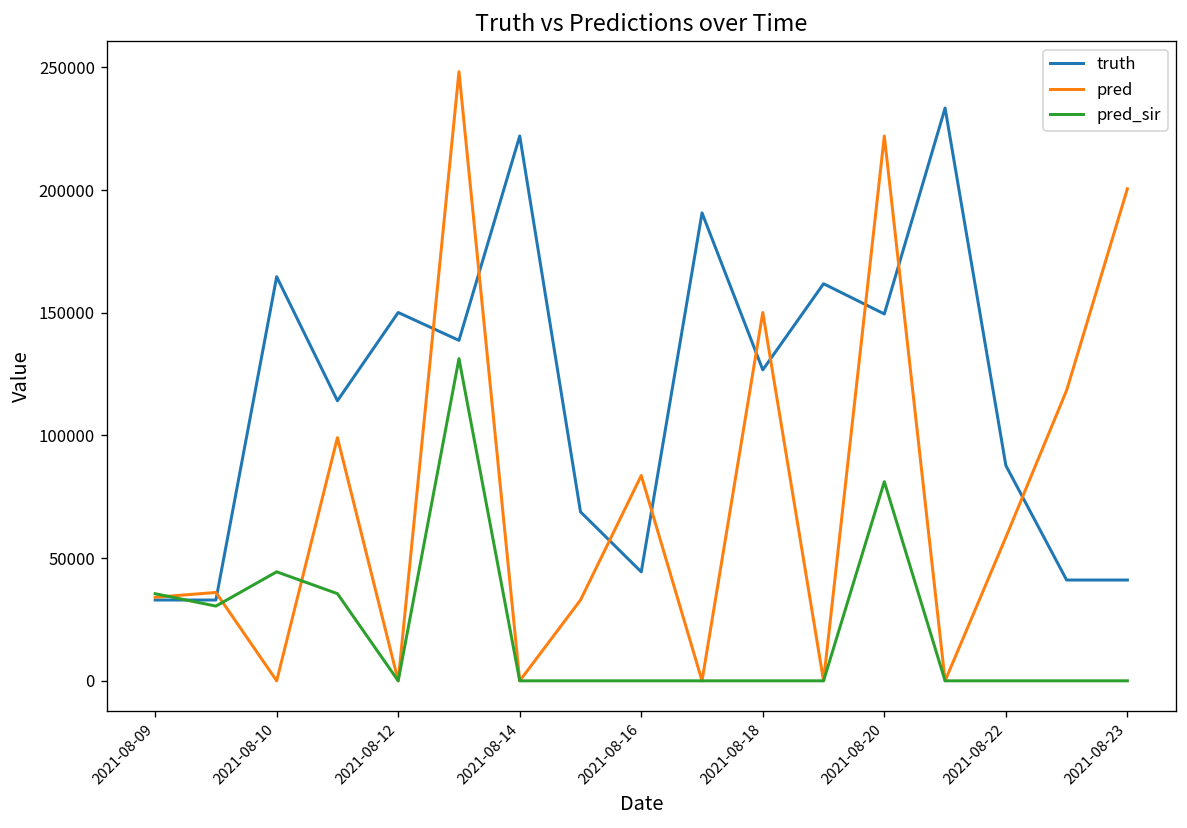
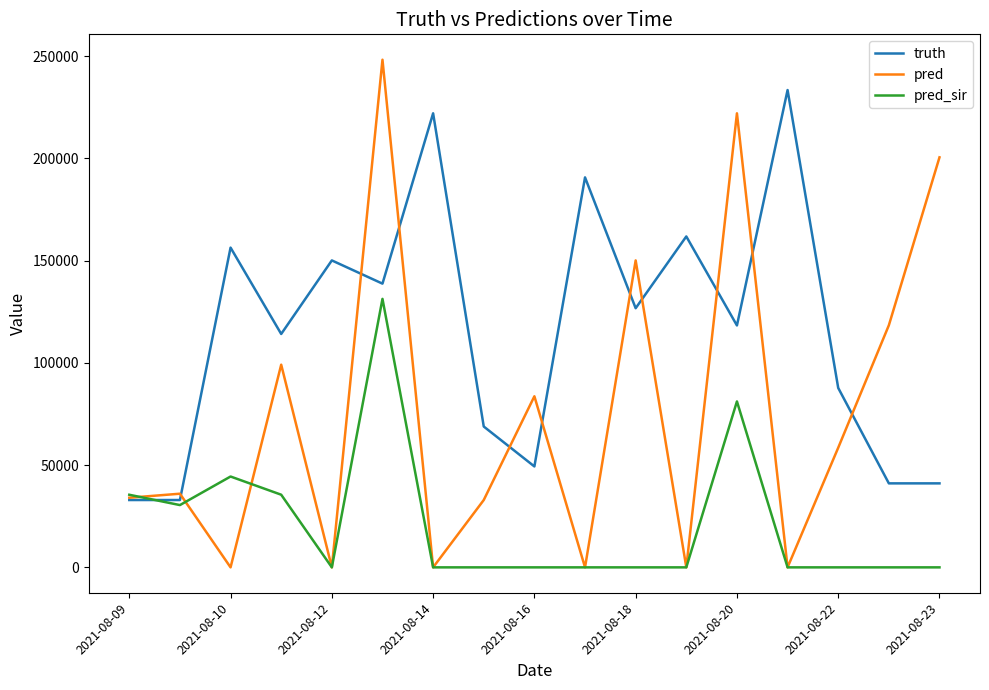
  {
    "truth": {
-     "2021-08-10": 165000,
+     "2021-08-10": 156000,
      "2021-08-12": 150000,
      "2021-08-14": 222000,
-     "2021-08-16": 44000,
+     "2021-08-16": 49000,
      "2021-08-18": 127000,
-     "2021-08-20": 150000,
+     "2021-08-20": 118000,
      "2021-08-22": 88000
    },
    "pred": {
      "2021-08-10": 0,
      "2021-08-16": 84000,
      "2021-08-18": 150000,
      "2021-08-20": 222000,
      "2021-08-22": 59000
    },
    "pred_sir": {
      "2021-08-10": 44000,
      "2021-08-16": 0,
      "2021-08-18": 0,
      "2021-08-20": 81000,
      "2021-08-22": 0
    }
  }
